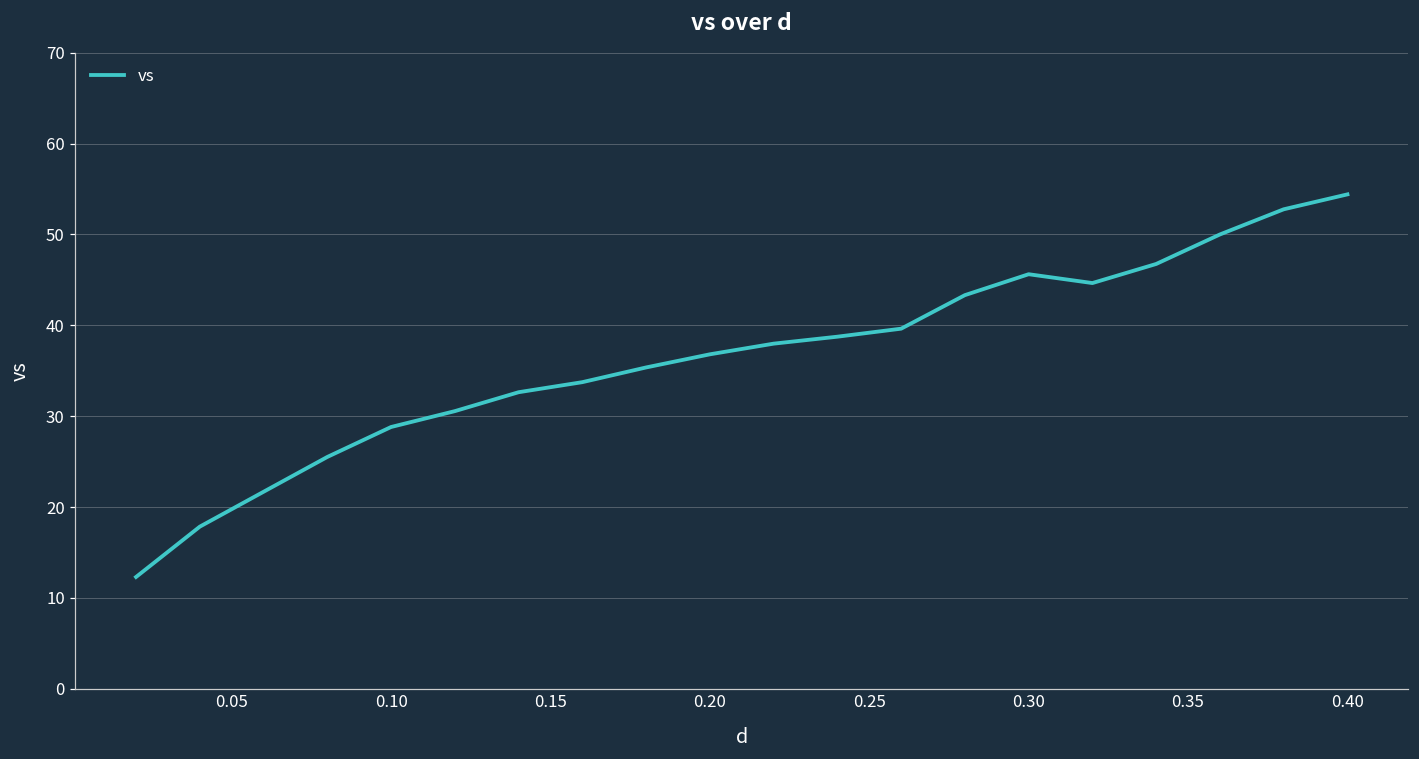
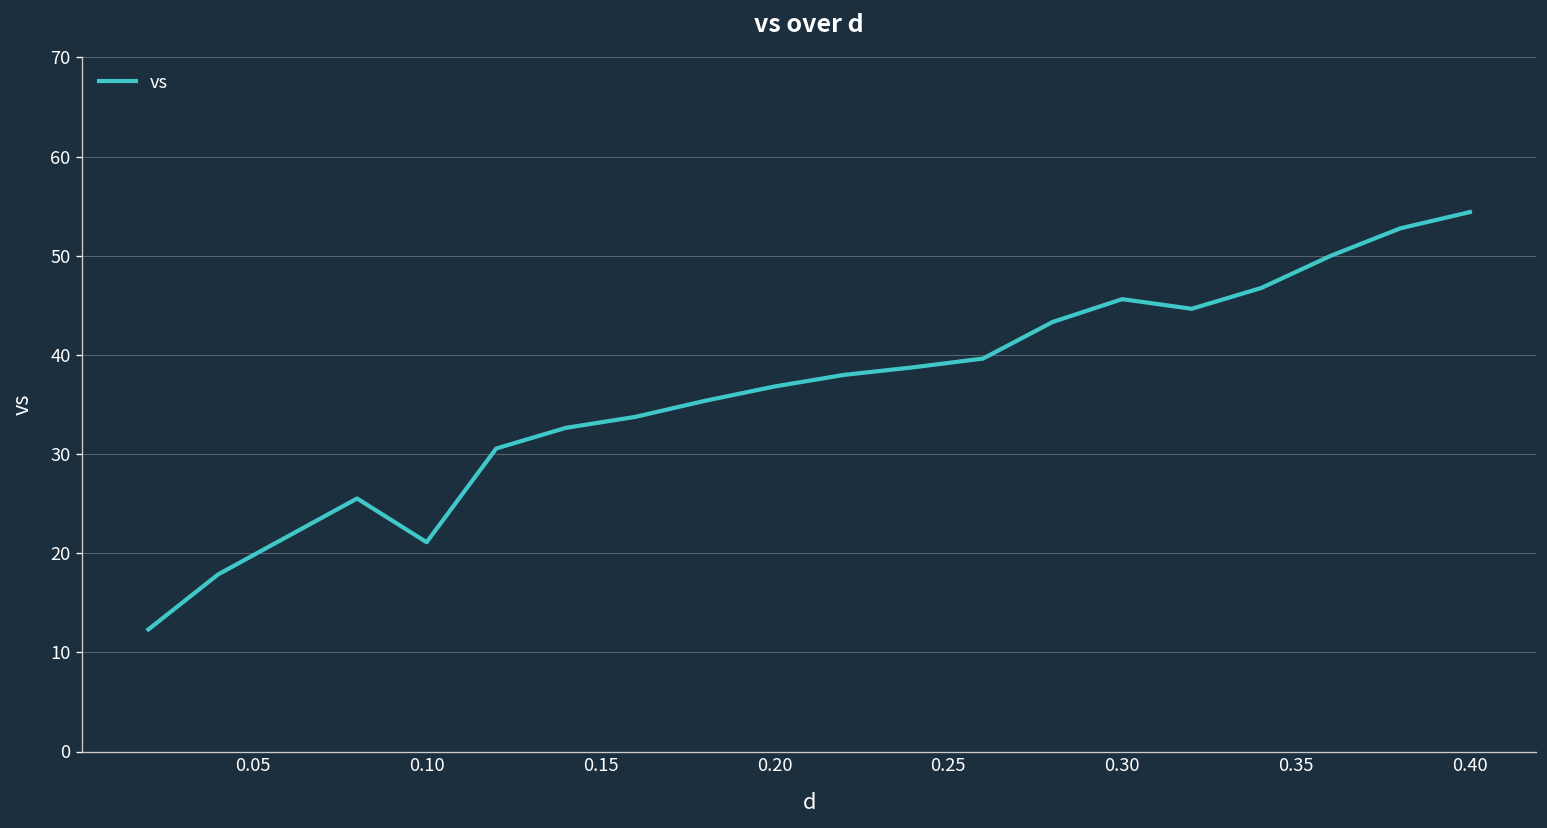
  {
-   "0.10": 29,
+   "0.10": 21,
    "0.20": 37,
    "0.30": 46,
    "0.40": 54
  }
